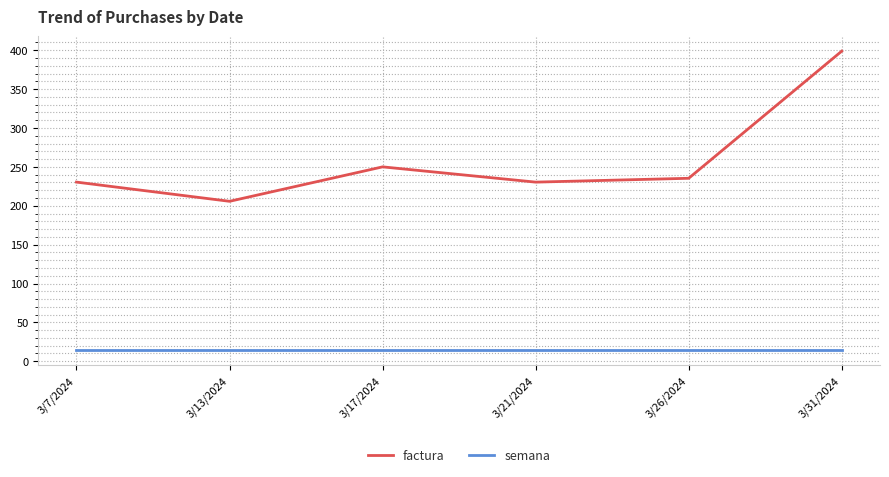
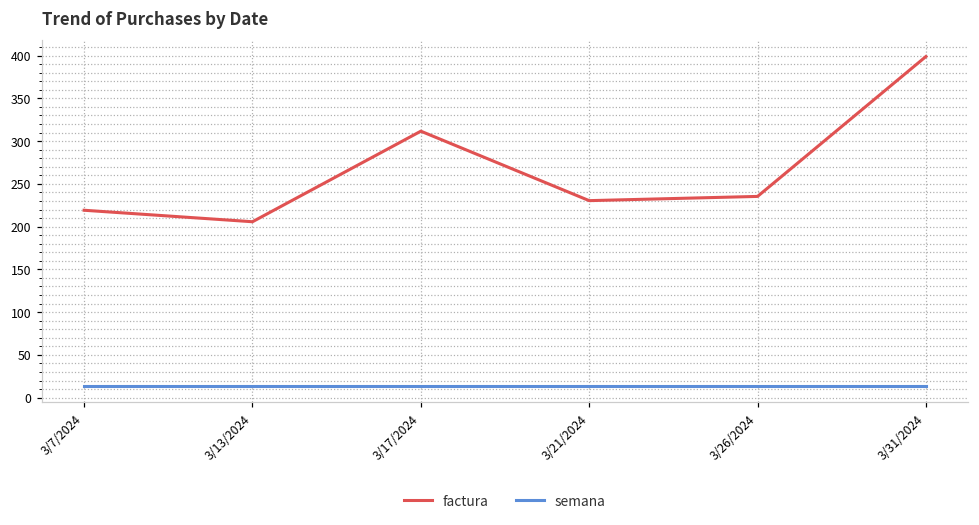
  {
    "factura": {
-     "3/7/2024": 230,
+     "3/7/2024": 220,
      "3/13/2024": 210,
-     "3/17/2024": 250,
+     "3/17/2024": 310,
      "3/21/2024": 230,
      "3/26/2024": 240,
      "3/31/2024": 400
    },
    "semana": {
      "3/7/2024": 10,
      "3/13/2024": 10,
      "3/17/2024": 10,
      "3/21/2024": 10,
      "3/26/2024": 10,
      "3/31/2024": 10
    }
  }
